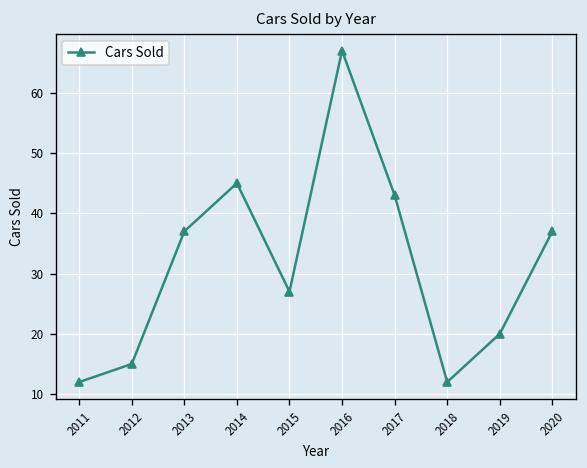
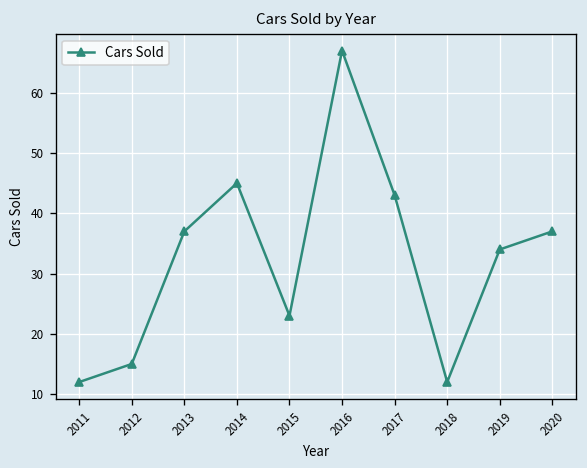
  {
    "2011": 12,
    "2012": 15,
    "2013": 37,
    "2014": 45,
-   "2015": 27,
+   "2015": 23,
    "2016": 67,
    "2017": 43,
    "2018": 12,
-   "2019": 20,
+   "2019": 34,
    "2020": 37
  }
